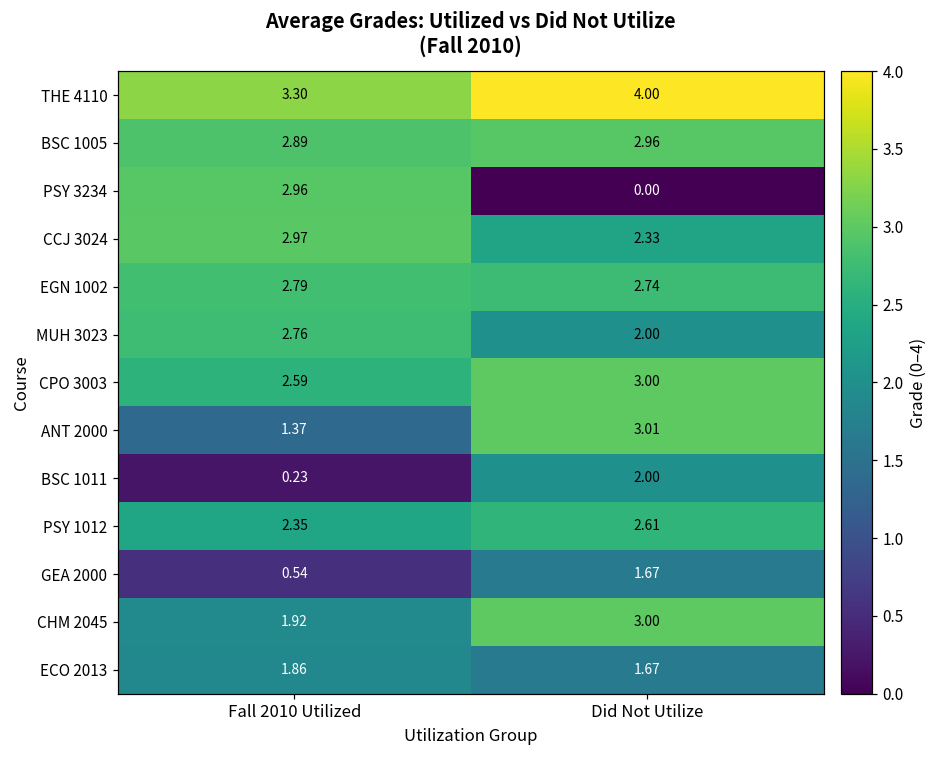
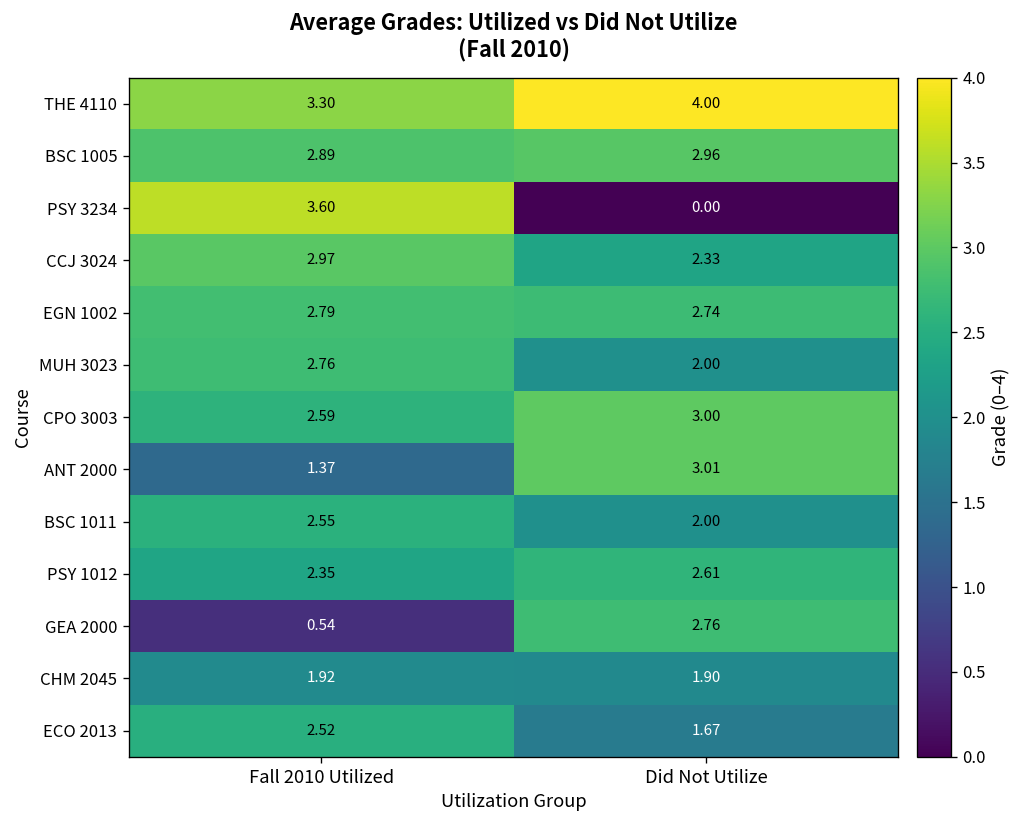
  {
    "THE 4110": {
      "Fall 2010 Utilized": 3.30,
      "Did Not Utilize": 4.00
    },
    "BSC 1005": {
      "Fall 2010 Utilized": 2.89,
      "Did Not Utilize": 2.96
    },
    "PSY 3234": {
-     "Fall 2010 Utilized": 2.96,
+     "Fall 2010 Utilized": 3.60,
      "Did Not Utilize": 0.00
    },
    "CCJ 3024": {
      "Fall 2010 Utilized": 2.97,
      "Did Not Utilize": 2.33
    },
    "EGN 1002": {
      "Fall 2010 Utilized": 2.79,
      "Did Not Utilize": 2.74
    },
    "MUH 3023": {
      "Fall 2010 Utilized": 2.76,
      "Did Not Utilize": 2.00
    },
    "CPO 3003": {
      "Fall 2010 Utilized": 2.59,
      "Did Not Utilize": 3.00
    },
    "ANT 2000": {
      "Fall 2010 Utilized": 1.37,
      "Did Not Utilize": 3.01
    },
    "BSC 1011": {
-     "Fall 2010 Utilized": 0.23,
+     "Fall 2010 Utilized": 2.55,
      "Did Not Utilize": 2.00
    },
    "PSY 1012": {
      "Fall 2010 Utilized": 2.35,
      "Did Not Utilize": 2.61
    },
    "GEA 2000": {
      "Fall 2010 Utilized": 0.54,
-     "Did Not Utilize": 1.67
+     "Did Not Utilize": 2.76
    },
    "CHM 2045": {
      "Fall 2010 Utilized": 1.92,
-     "Did Not Utilize": 3.00
+     "Did Not Utilize": 1.90
    },
    "ECO 2013": {
-     "Fall 2010 Utilized": 1.86,
+     "Fall 2010 Utilized": 2.52,
      "Did Not Utilize": 1.67
    }
  }
